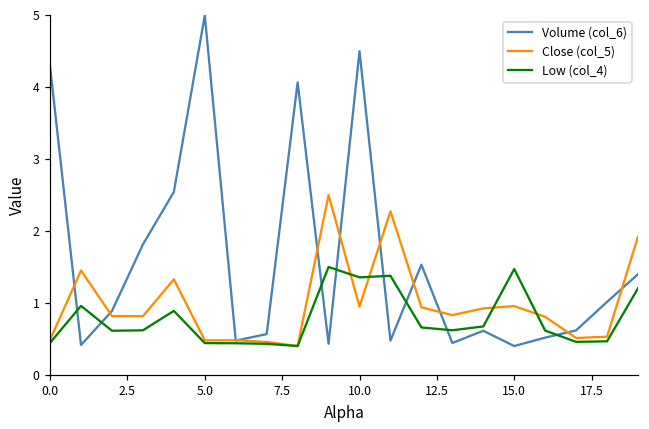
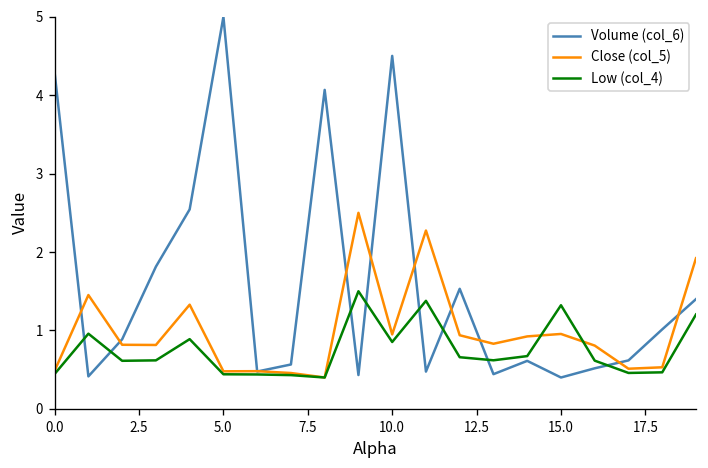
  {
    "Volume (col_6)": {
      "0.0": 4.3,
      "5.0": 5.0,
      "10.0": 4.5,
      "15.0": 0.4
    },
    "Close (col_5)": {
      "0.0": 0.5,
      "10.0": 0.9,
      "15.0": 1.0
    },
    "Low (col_4)": {
      "0.0": 0.4,
-     "10.0": 1.4,
-     "15.0": 1.5
+     "10.0": 0.9,
+     "15.0": 1.3
    }
  }
